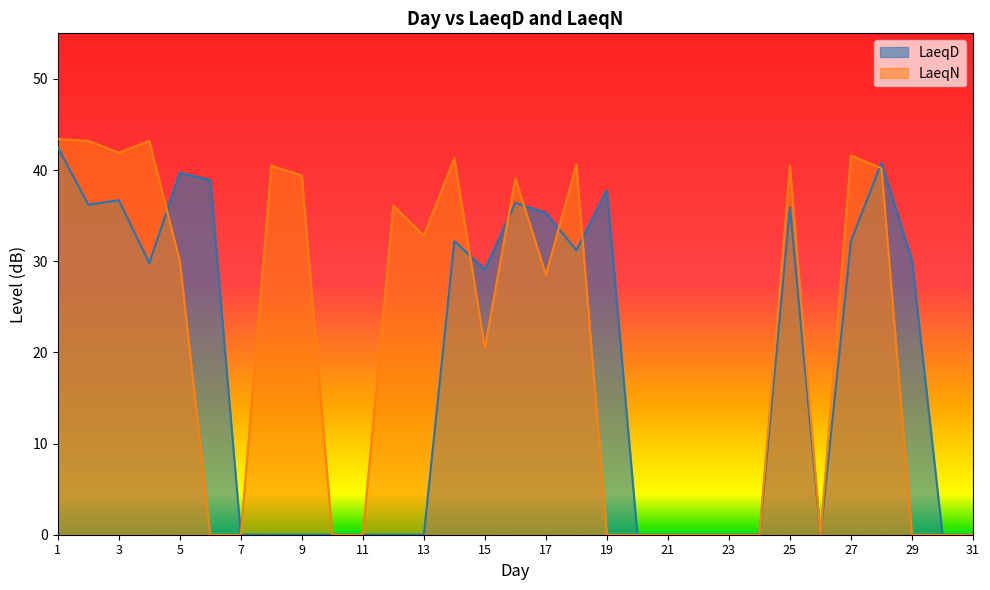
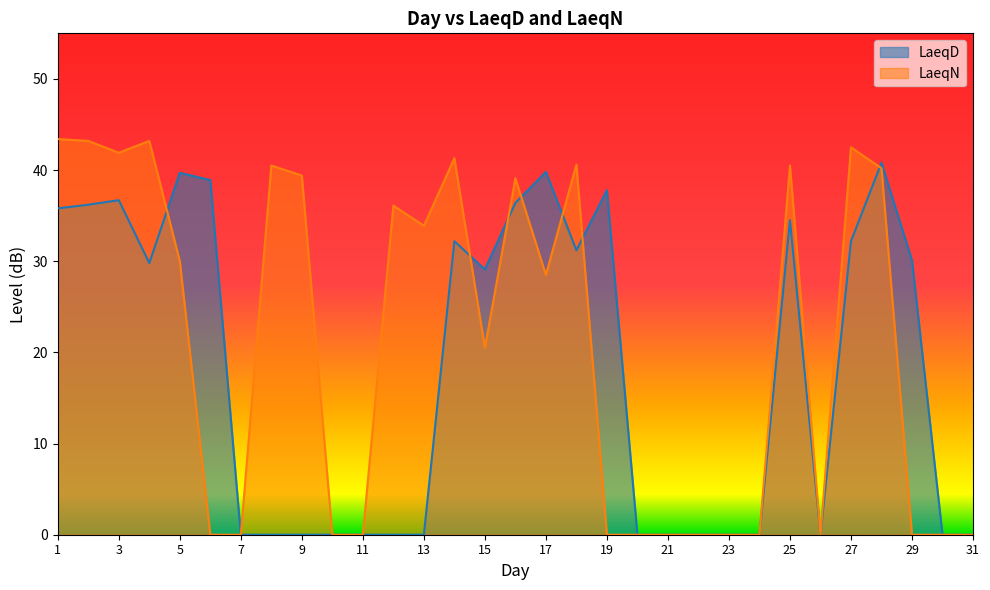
  {
    "LaeqD": {
-     "1": 43,
+     "1": 36,
      "3": 37,
      "5": 40,
      "9": 0,
      "13": 0,
      "15": 29,
-     "17": 35,
+     "17": 40,
      "19": 38,
-     "25": 36,
+     "25": 35,
      "27": 32,
      "29": 30
    },
    "LaeqN": {
      "1": 43,
      "3": 42,
      "5": 30,
      "9": 39,
-     "13": 33,
+     "13": 34,
      "15": 21,
      "17": 29,
      "19": 0,
      "25": 41,
-     "27": 42,
+     "27": 43,
      "29": 0
    }
  }
